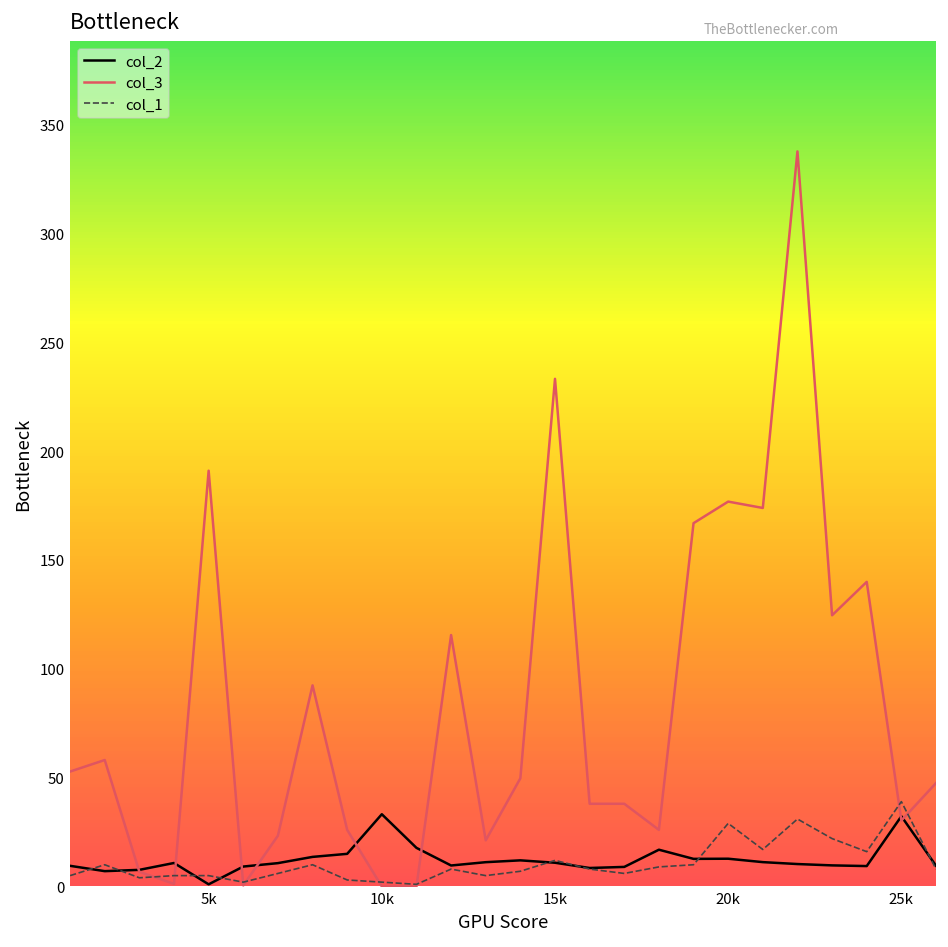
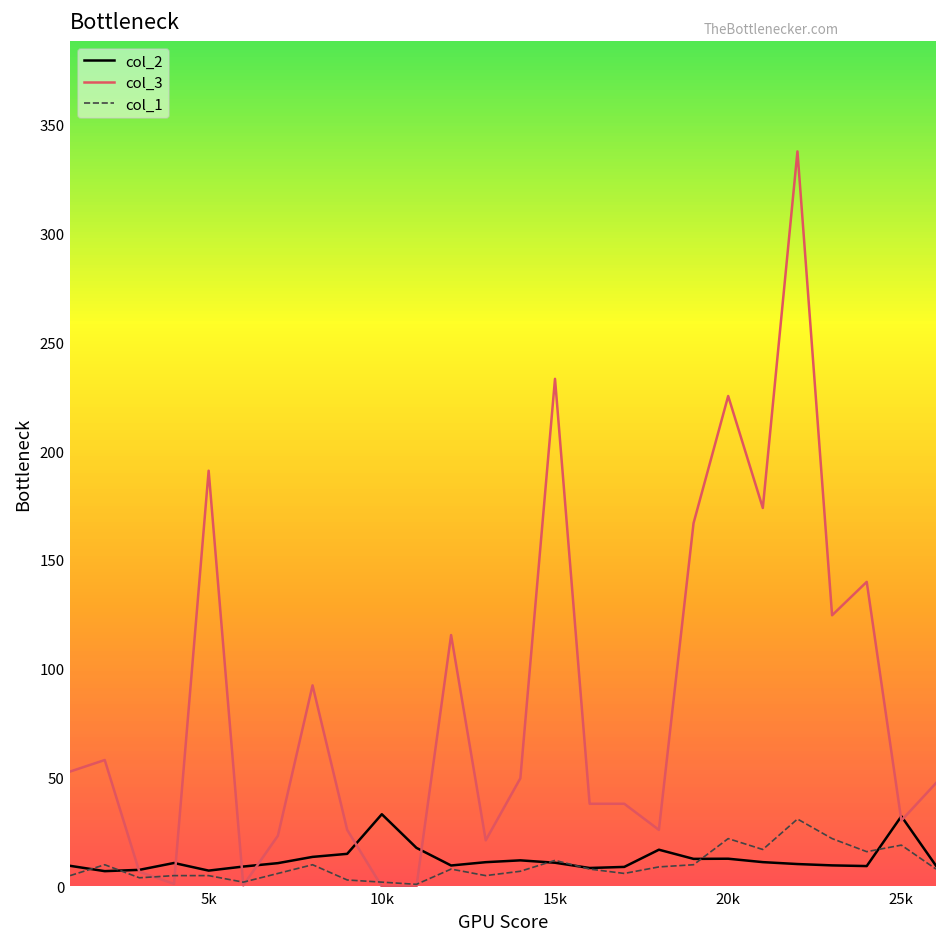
  {
    "col_2": {
-     "5k": 1,
+     "5k": 7,
      "10k": 33,
      "20k": 13,
      "25k": 32
    },
    "col_3": {
      "5k": 191,
      "10k": 0,
      "15k": 233,
-     "20k": 177,
+     "20k": 225,
      "25k": 30
    },
    "col_1": {
      "5k": 5,
      "10k": 2,
-     "20k": 29,
-     "25k": 39
+     "20k": 22,
+     "25k": 19
    }
  }
